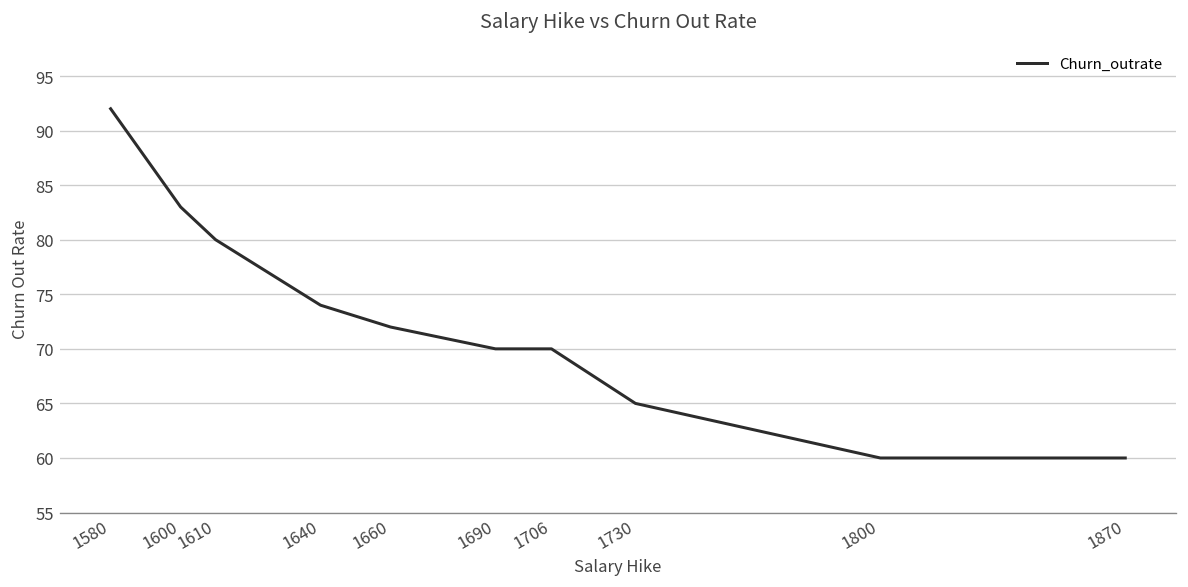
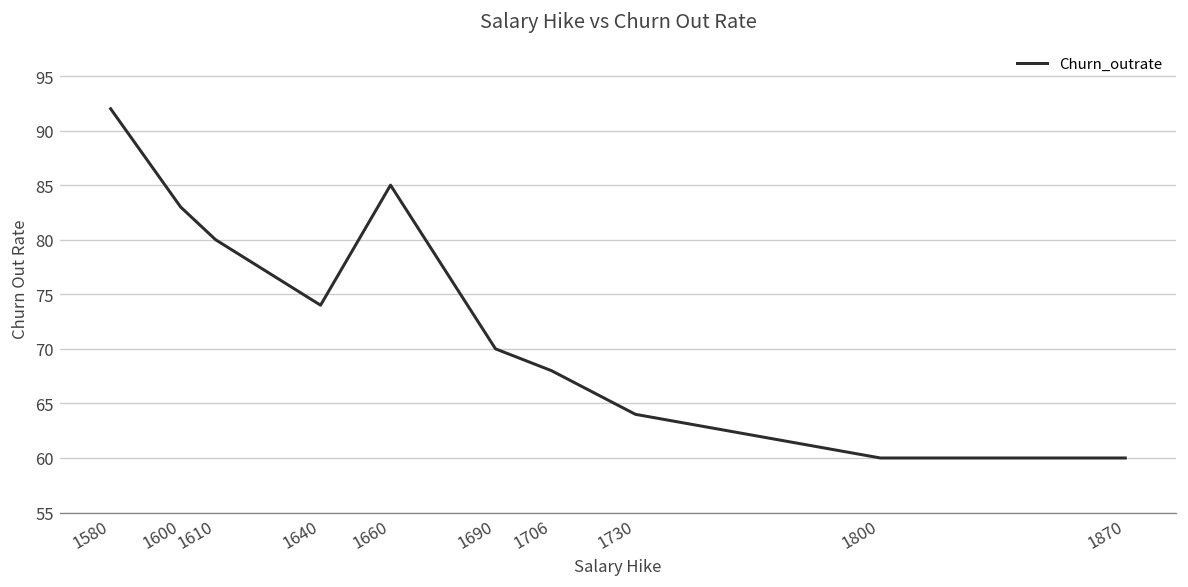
  {
    "1580": 92,
    "1600": 83,
    "1610": 80,
    "1640": 74,
-   "1660": 72,
+   "1660": 85,
    "1690": 70,
-   "1706": 70,
-   "1730": 65,
+   "1706": 68,
+   "1730": 64,
    "1800": 60,
    "1870": 60
  }
